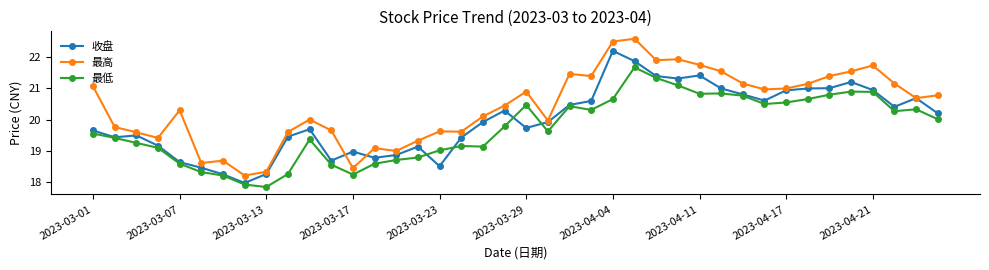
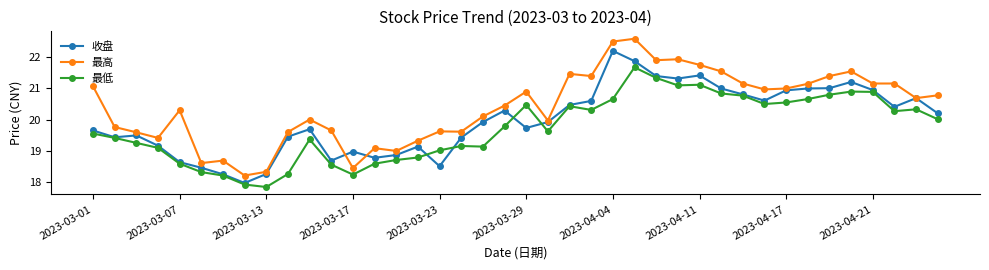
  {
    "收盘": {
      "2023-03-01": 19.7,
      "2023-03-17": 19.0,
      "2023-03-23": 18.5,
      "2023-03-29": 19.7,
      "2023-04-04": 22.2,
      "2023-04-11": 21.4
    },
    "最高": {
      "2023-03-01": 21.1,
      "2023-03-07": 20.3,
      "2023-03-17": 18.4,
      "2023-03-23": 19.6,
      "2023-03-29": 20.9,
      "2023-04-04": 22.5,
      "2023-04-11": 21.8,
-     "2023-04-21": 21.7
+     "2023-04-21": 21.2
    },
    "最低": {
      "2023-03-01": 19.6,
      "2023-03-13": 17.8,
      "2023-03-17": 18.2,
      "2023-03-23": 19.0,
      "2023-03-29": 20.5,
      "2023-04-04": 20.7,
-     "2023-04-11": 20.8,
+     "2023-04-11": 21.1,
      "2023-04-17": 20.6
    }
  }
